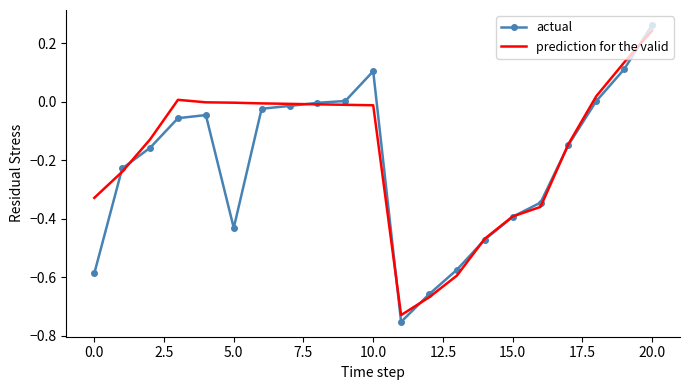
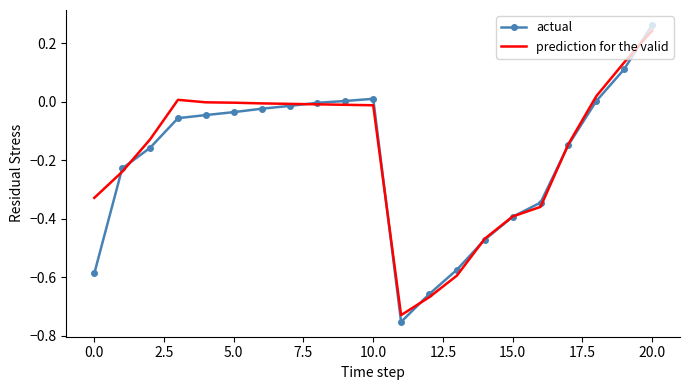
  {
    "actual": {
      "0.0": -0.59,
-     "5.0": -0.43,
-     "10.0": 0.10
+     "5.0": -0.04,
+     "10.0": 0.01
    },
    "prediction for the valid": {
      "0.0": -0.33,
      "5.0": 0.00,
      "10.0": -0.01
    }
  }
